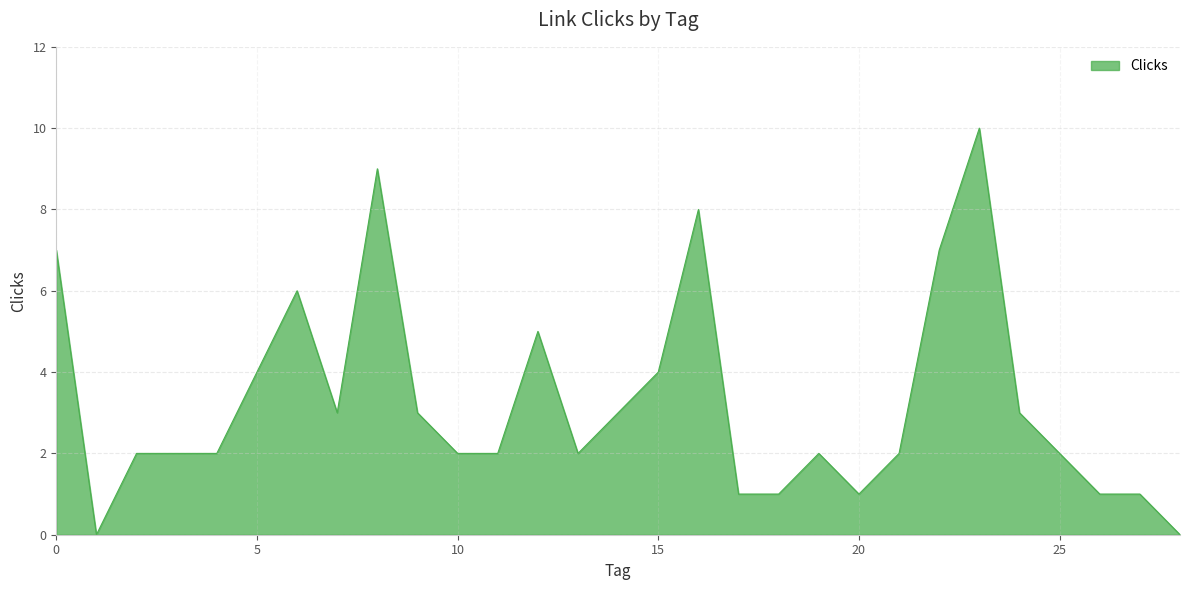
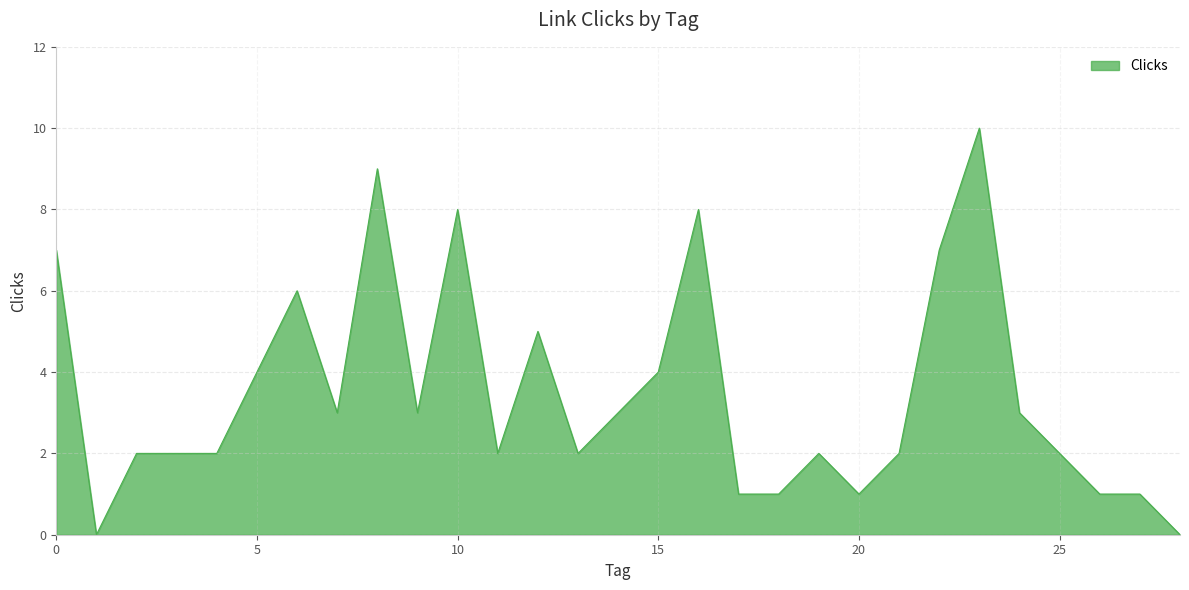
  {
    "0": 7,
    "5": 4,
-   "10": 2,
+   "10": 8,
    "15": 4,
    "20": 1,
    "25": 2
  }
